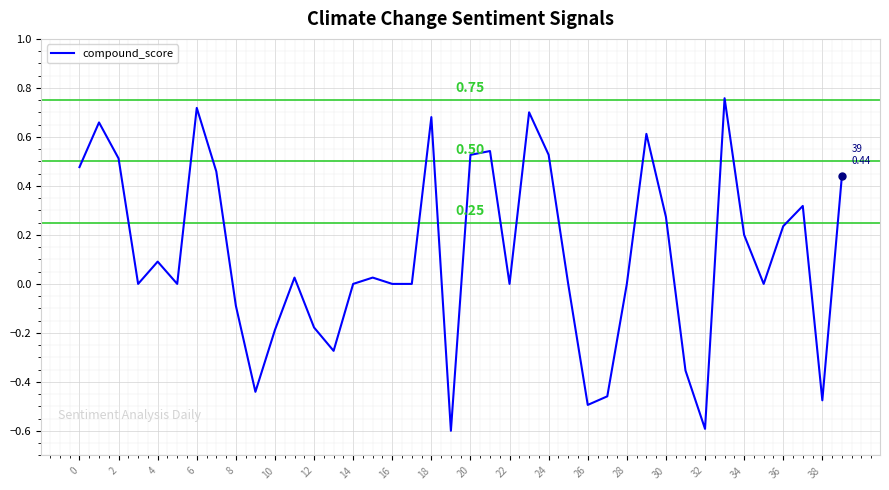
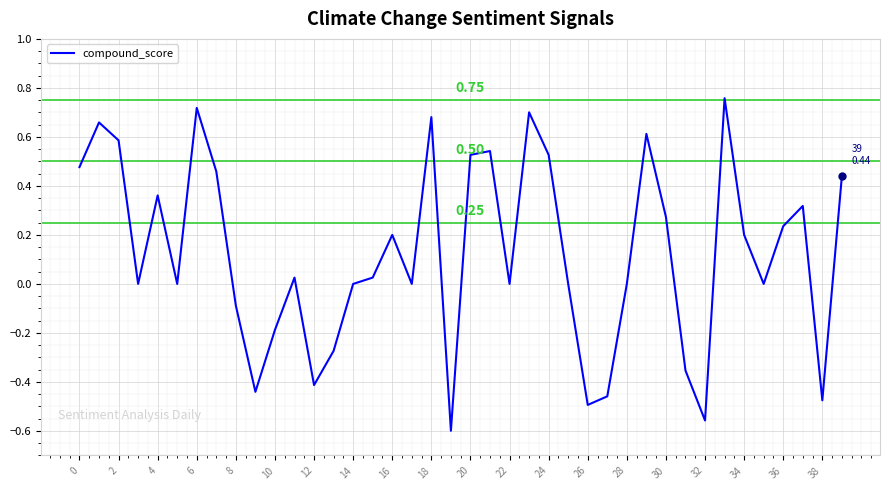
  {
    "compound_score": {
      "0": 0.48,
-     "2": 0.51,
-     "4": 0.09,
+     "2": 0.59,
+     "4": 0.36,
      "6": 0.72,
      "8": -0.09,
      "10": -0.19,
-     "12": -0.18,
+     "12": -0.41,
      "14": 0.00,
-     "16": 0.0,
+     "16": 0.2,
      "18": 0.68,
      "22": 0.00,
      "24": 0.53,
      "26": -0.49,
      "28": 0.00,
      "30": 0.27,
-     "32": -0.59,
+     "32": -0.56,
      "34": 0.20,
      "36": 0.24,
      "38": -0.48
    }
  }
